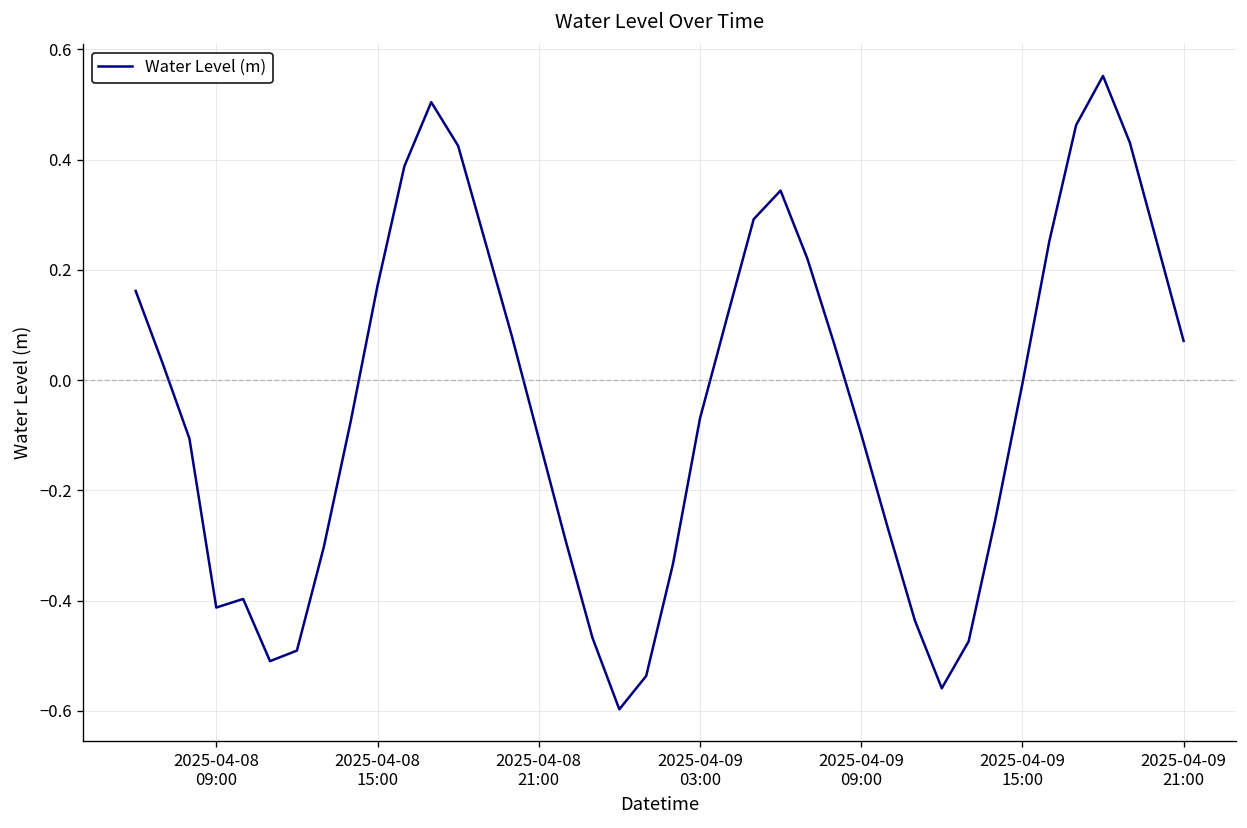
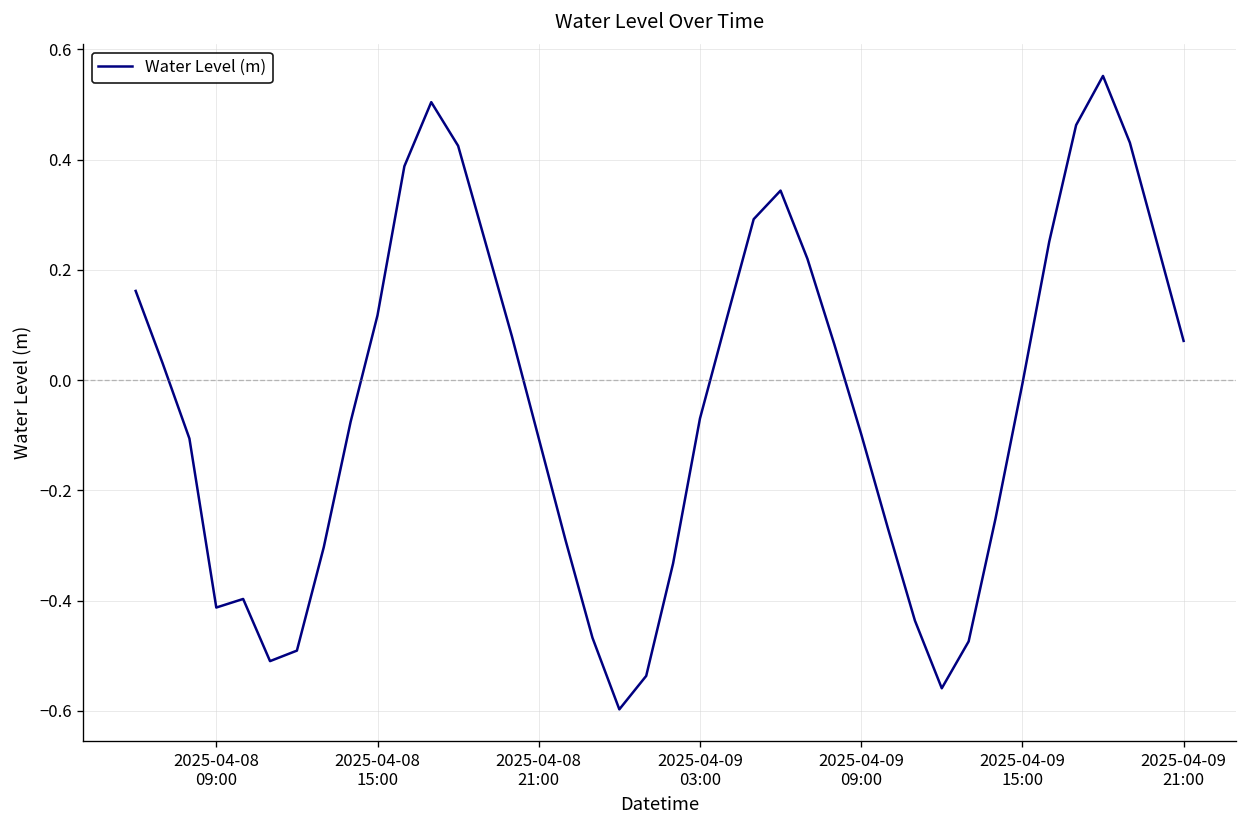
  {
    "2025-04-08 09:00": -0.41,
-   "2025-04-08 15:00": 0.17,
+   "2025-04-08 15:00": 0.12,
    "2025-04-08 21:00": -0.11,
    "2025-04-09 03:00": -0.07,
    "2025-04-09 09:00": -0.10,
    "2025-04-09 15:00": -0.01,
    "2025-04-09 21:00": 0.07
  }
